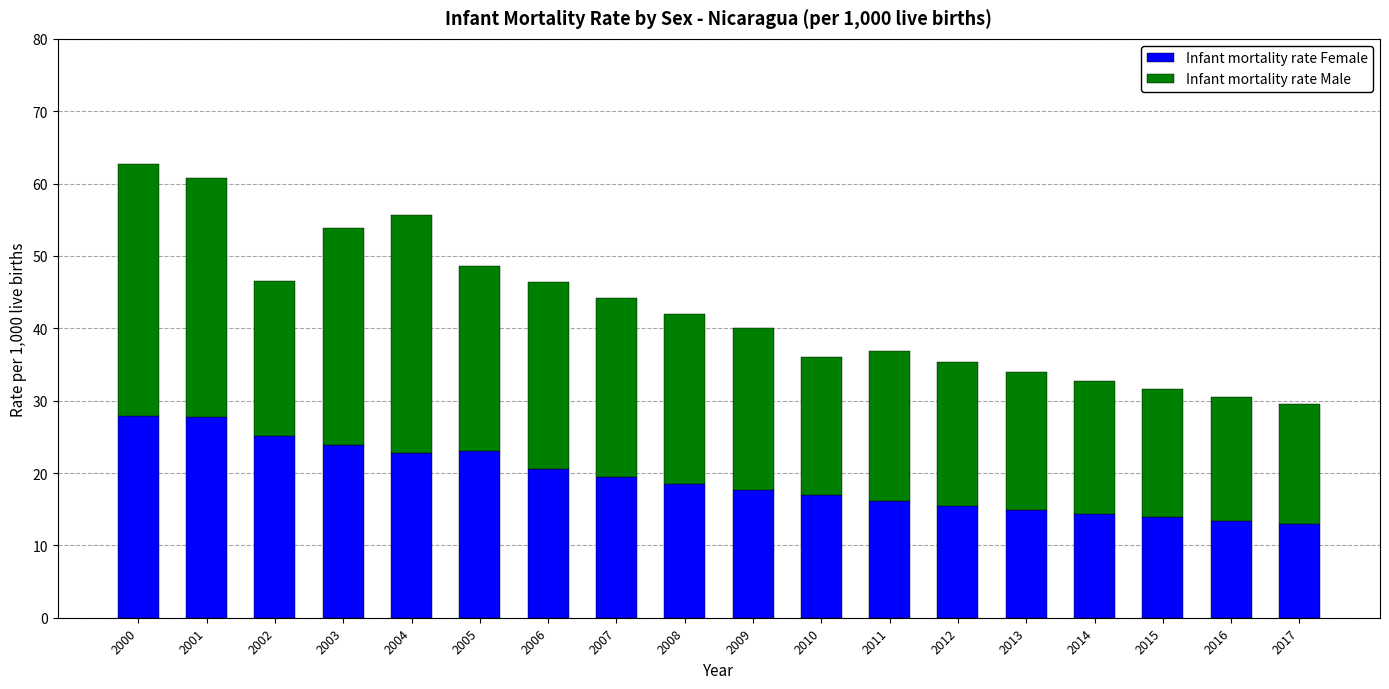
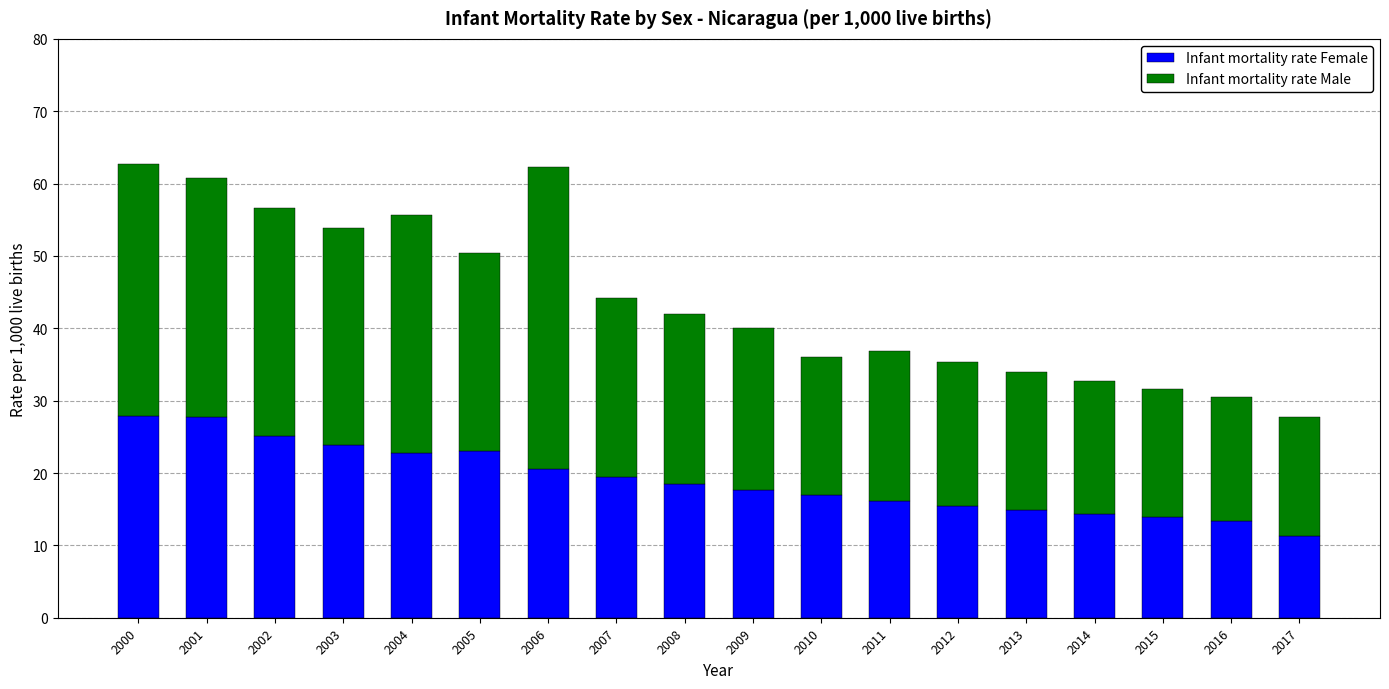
  {
    "Infant mortality rate Female": {
      "2000": 28,
      "2001": 28,
      "2002": 25,
      "2003": 24,
      "2004": 23,
      "2005": 23,
      "2006": 21,
      "2007": 20,
      "2008": 19,
      "2009": 18,
      "2010": 17,
      "2011": 16,
      "2012": 16,
      "2013": 15,
      "2014": 14,
      "2015": 14,
      "2016": 13,
-     "2017": 13
+     "2017": 11
    },
    "Infant mortality rate Male": {
      "2000": 35,
      "2001": 33,
-     "2002": 21,
+     "2002": 32,
      "2003": 30,
      "2004": 33,
-     "2005": 26,
-     "2006": 26,
+     "2005": 27,
+     "2006": 42,
      "2007": 25,
      "2008": 24,
      "2009": 22,
      "2010": 19,
      "2011": 21,
      "2012": 20,
      "2013": 19,
      "2014": 18,
      "2015": 18,
      "2016": 17,
      "2017": 17
    }
  }
